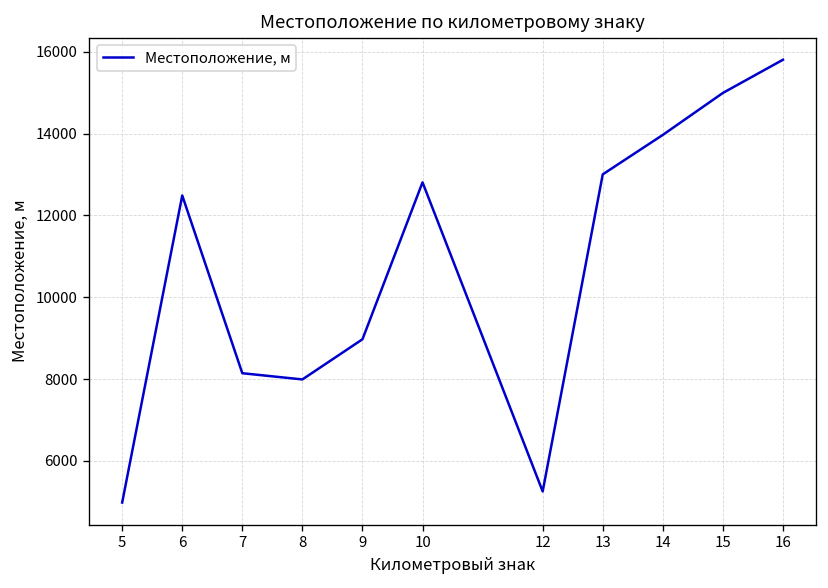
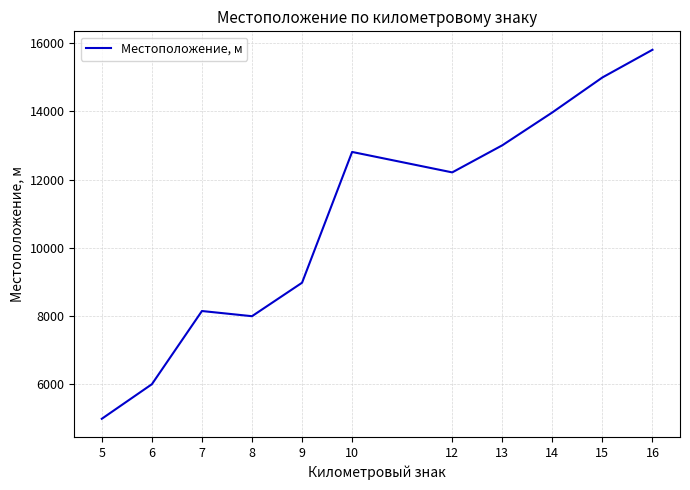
  {
    "5": 5000,
-   "6": 12500,
+   "6": 6000,
    "7": 8100,
    "8": 8000,
    "9": 9000,
    "10": 12800,
-   "12": 5300,
+   "12": 12200,
    "13": 13000,
    "14": 14000,
    "15": 15000,
    "16": 15800
  }
